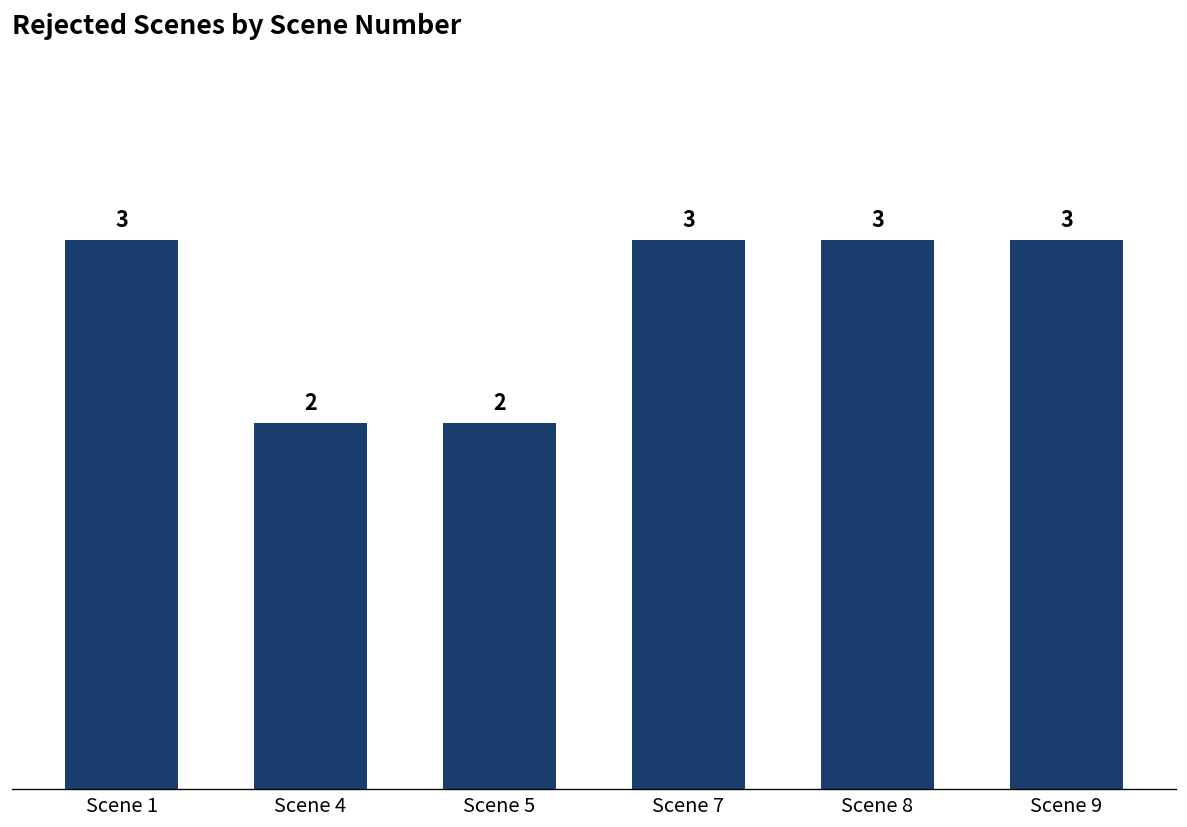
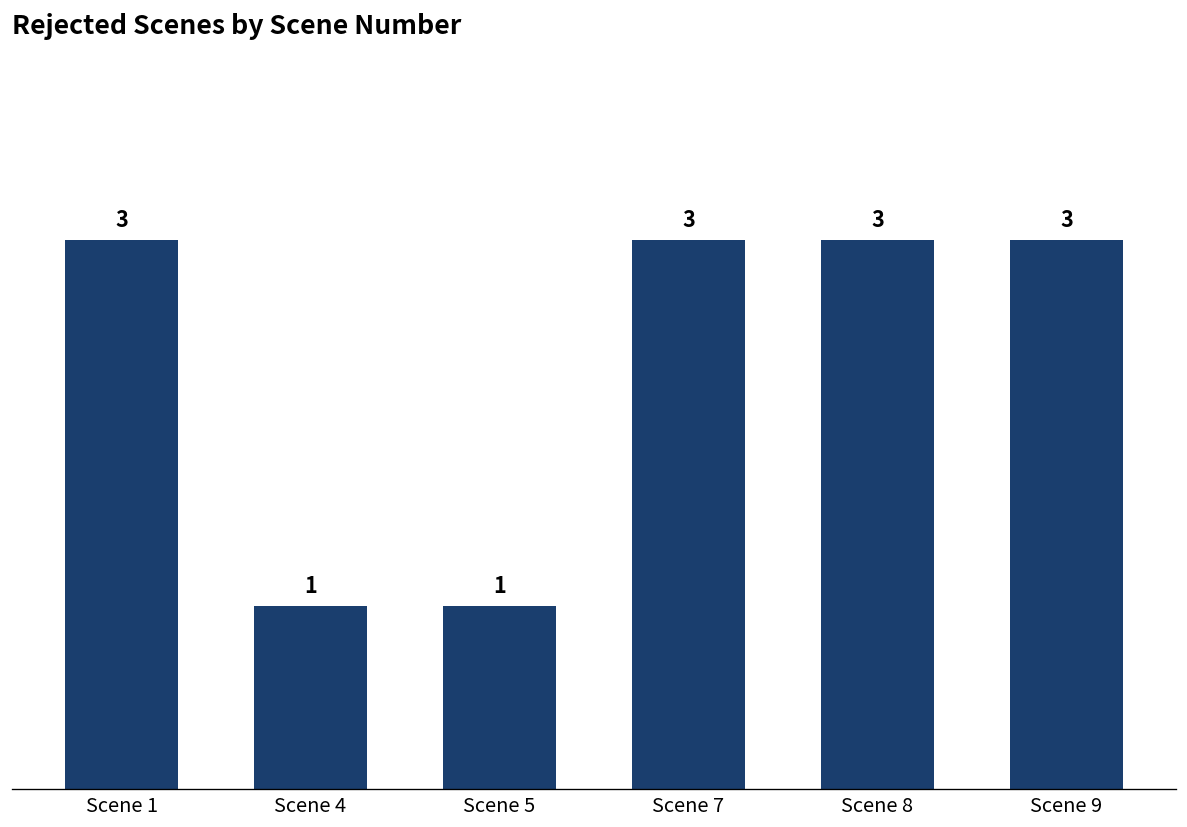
  {
    "Scene 1": 3,
-   "Scene 4": 2,
-   "Scene 5": 2,
+   "Scene 4": 1,
+   "Scene 5": 1,
    "Scene 7": 3,
    "Scene 8": 3,
    "Scene 9": 3
  }
